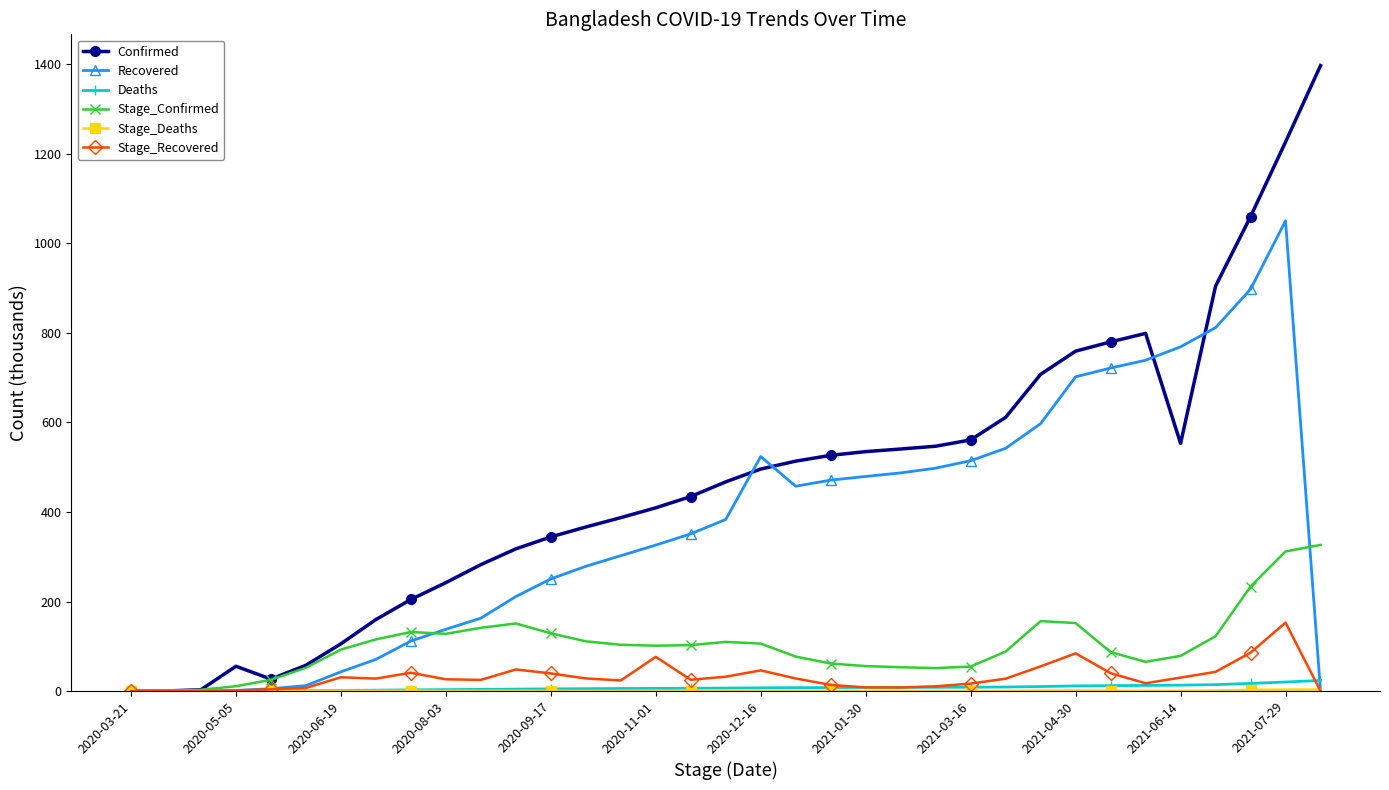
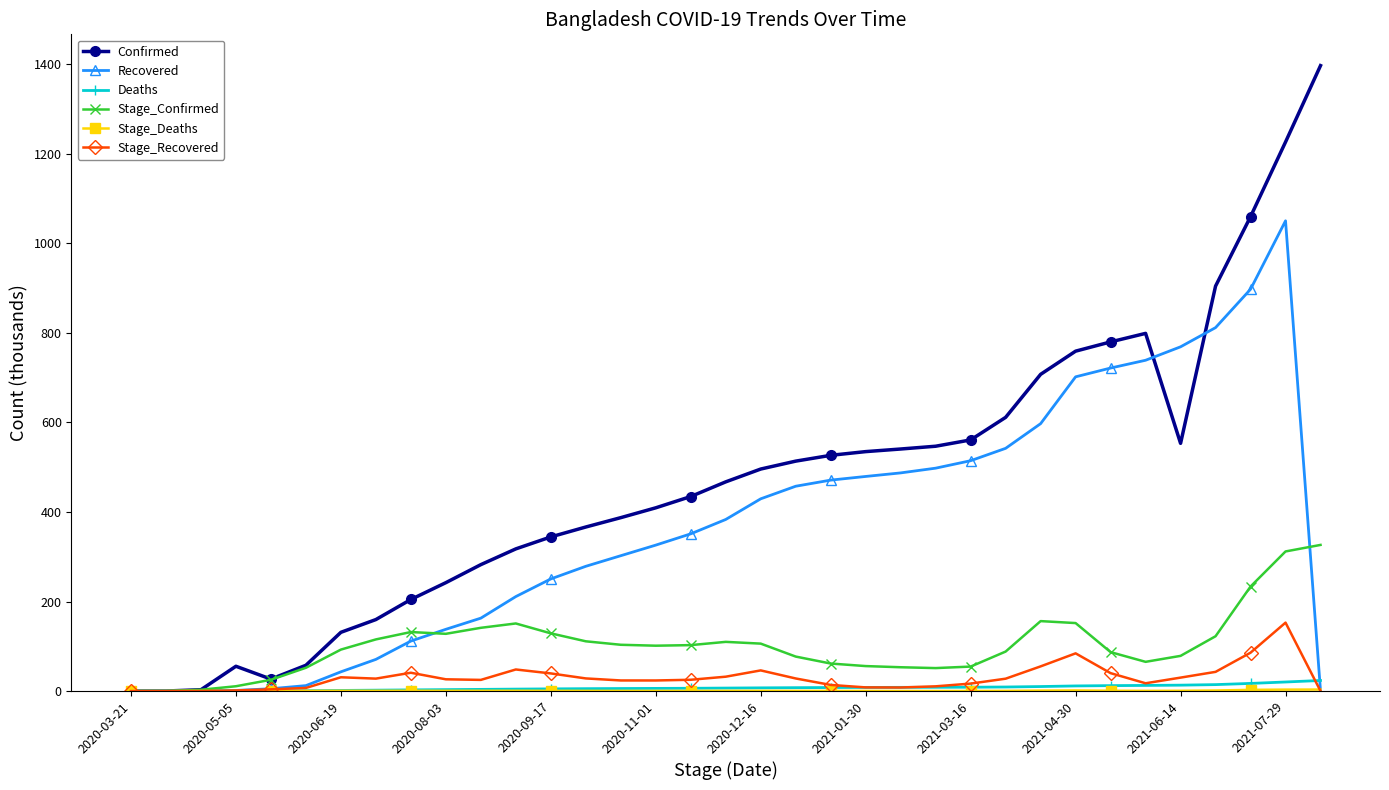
  {
    "Confirmed": {
      "2020-05-05": 60,
-     "2020-06-19": 110,
+     "2020-06-19": 130,
      "2020-08-03": 240,
      "2020-09-17": 340,
      "2020-11-01": 410,
      "2020-12-16": 500,
      "2021-01-30": 530,
      "2021-03-16": 560,
      "2021-04-30": 760,
      "2021-06-14": 550,
      "2021-07-29": 1230
    },
    "Recovered": {
      "2020-06-19": 40,
      "2020-08-03": 140,
      "2020-09-17": 250,
      "2020-11-01": 330,
-     "2020-12-16": 520,
+     "2020-12-16": 430,
      "2021-01-30": 480,
      "2021-03-16": 510,
      "2021-04-30": 700,
      "2021-06-14": 770,
      "2021-07-29": 1050
    },
    "Deaths": {
      "2020-12-16": 10,
      "2021-03-16": 10,
      "2021-04-30": 10,
      "2021-06-14": 10,
      "2021-07-29": 20
    },
    "Stage_Confirmed": {
      "2020-05-05": 10,
      "2020-06-19": 90,
      "2020-08-03": 130,
      "2020-09-17": 130,
      "2020-11-01": 100,
      "2020-12-16": 110,
      "2021-01-30": 60,
      "2021-03-16": 50,
      "2021-04-30": 150,
      "2021-06-14": 80,
      "2021-07-29": 310
    },
    "Stage_Deaths": {
      "2020-12-16": 0,
      "2021-01-30": 0,
      "2021-03-16": 0,
      "2021-04-30": 0,
      "2021-06-14": 0,
      "2021-07-29": 0
    },
    "Stage_Recovered": {
      "2020-06-19": 30,
      "2020-08-03": 30,
      "2020-09-17": 40,
-     "2020-11-01": 80,
+     "2020-11-01": 20,
      "2020-12-16": 50,
      "2021-03-16": 20,
      "2021-04-30": 80,
      "2021-06-14": 30,
      "2021-07-29": 150
    }
  }
